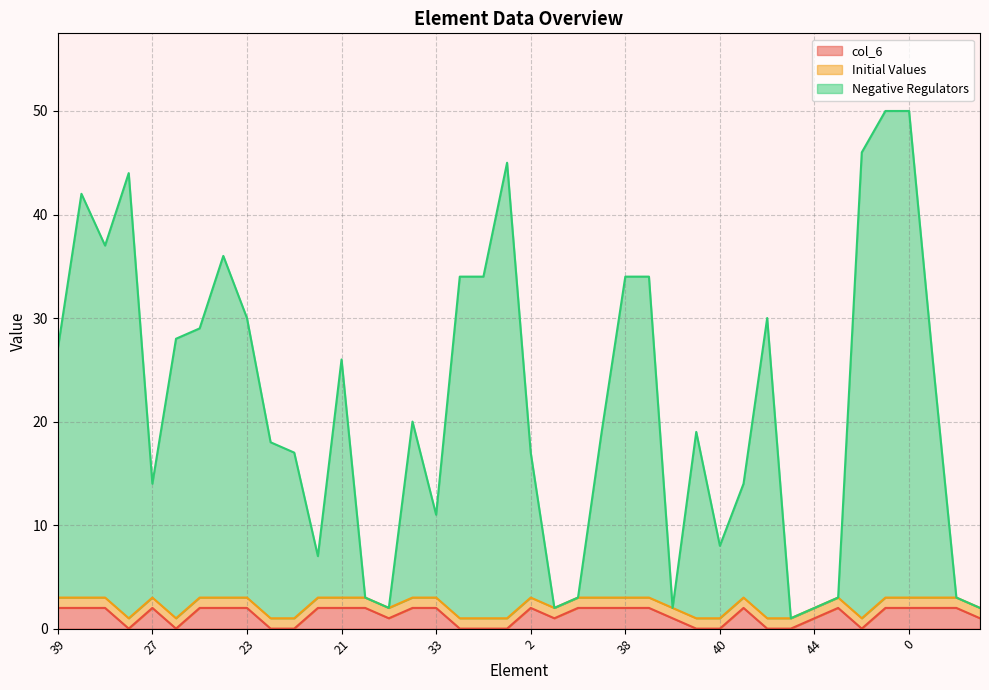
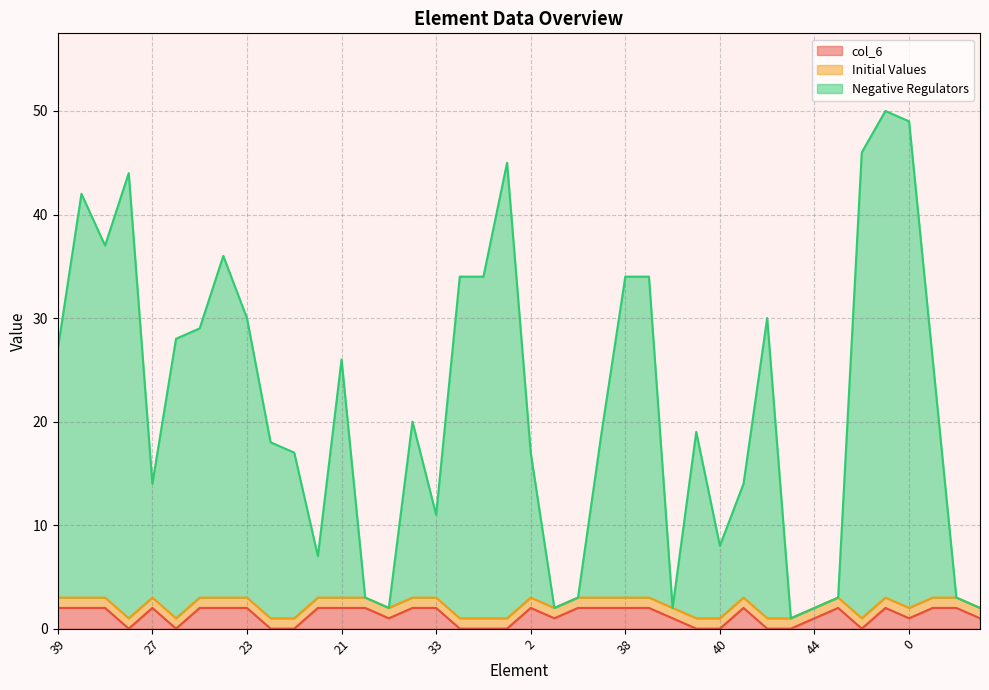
  {
    "col_6": {
      "40": 0,
      "44": 1,
-     "0": 2
+     "0": 1
    },
    "Initial Values": {
      "40": 1
    },
    "Negative Regulators": {
      "40": 7,
      "0": 47
    }
  }
